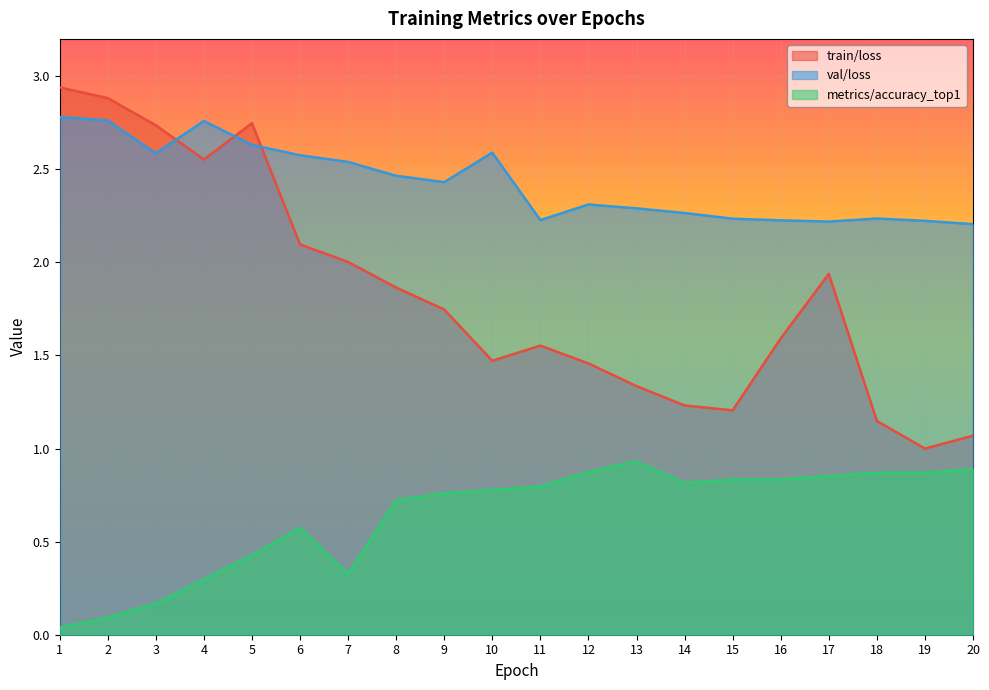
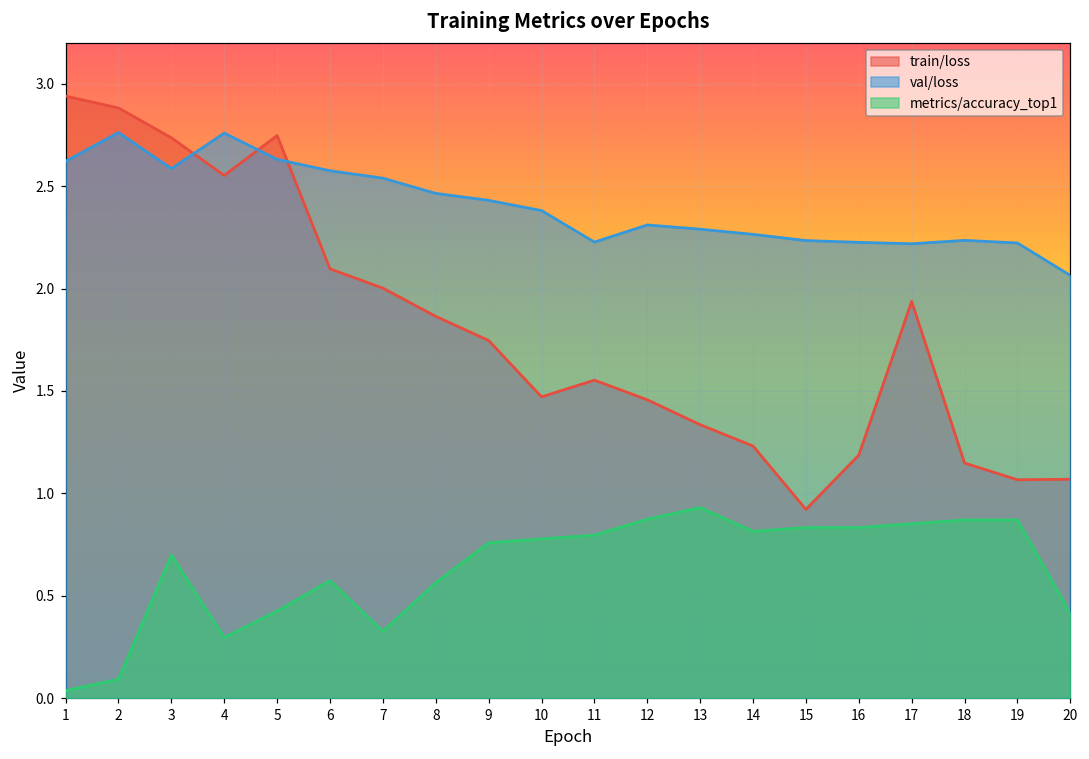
  {
    "train/loss": {
      "1": 2.94,
      "2": 2.88,
      "3": 2.74,
      "4": 2.55,
      "5": 2.75,
      "6": 2.10,
      "7": 2.00,
      "8": 1.86,
      "9": 1.75,
      "10": 1.47,
      "11": 1.55,
      "12": 1.46,
      "13": 1.34,
      "14": 1.23,
-     "15": 1.21,
-     "16": 1.59,
+     "15": 0.92,
+     "16": 1.19,
      "17": 1.94,
      "18": 1.15,
-     "19": 1.00,
+     "19": 1.07,
      "20": 1.07
    },
    "val/loss": {
-     "1": 2.78,
+     "1": 2.62,
      "2": 2.76,
      "3": 2.59,
      "4": 2.76,
      "5": 2.63,
      "6": 2.58,
      "7": 2.54,
      "8": 2.46,
      "9": 2.43,
-     "10": 2.59,
+     "10": 2.38,
      "11": 2.23,
      "12": 2.31,
      "13": 2.29,
      "14": 2.26,
      "15": 2.23,
      "16": 2.23,
      "17": 2.22,
      "18": 2.24,
      "19": 2.22,
-     "20": 2.21
+     "20": 2.06
    },
    "metrics/accuracy_top1": {
      "1": 0.04,
      "2": 0.09,
-     "3": 0.17,
+     "3": 0.70,
      "4": 0.30,
      "5": 0.43,
      "6": 0.57,
      "7": 0.33,
-     "8": 0.72,
+     "8": 0.56,
      "9": 0.76,
      "10": 0.78,
      "11": 0.80,
      "12": 0.87,
      "13": 0.93,
      "14": 0.81,
      "15": 0.83,
      "16": 0.83,
      "17": 0.85,
      "18": 0.87,
      "19": 0.87,
-     "20": 0.89
+     "20": 0.41
    }
  }
